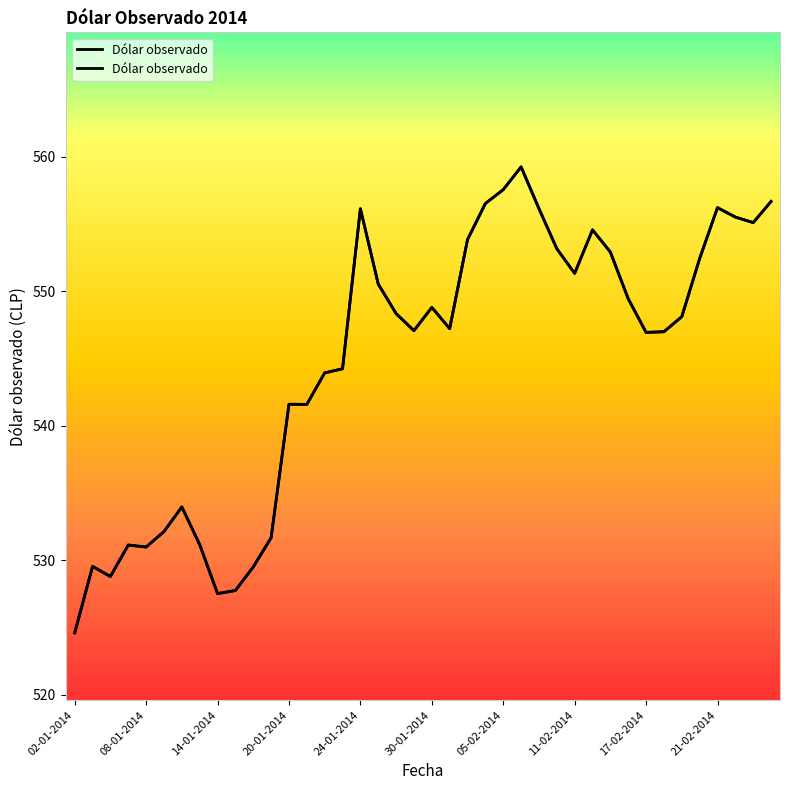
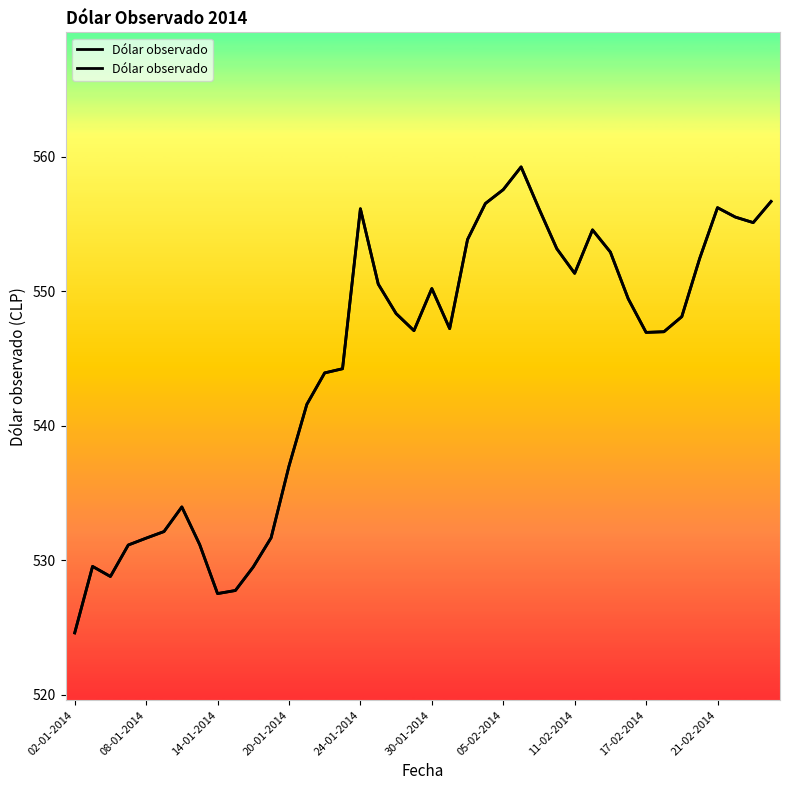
  {
    "02-01-2014": 524.6,
-   "08-01-2014": 531.0,
+   "08-01-2014": 531.7,
    "14-01-2014": 527.5,
-   "20-01-2014": 541.6,
+   "20-01-2014": 537.0,
    "24-01-2014": 556.1,
-   "30-01-2014": 548.8,
+   "30-01-2014": 550.2,
    "05-02-2014": 557.6,
    "11-02-2014": 551.3,
    "17-02-2014": 546.9,
    "21-02-2014": 556.2
  }
